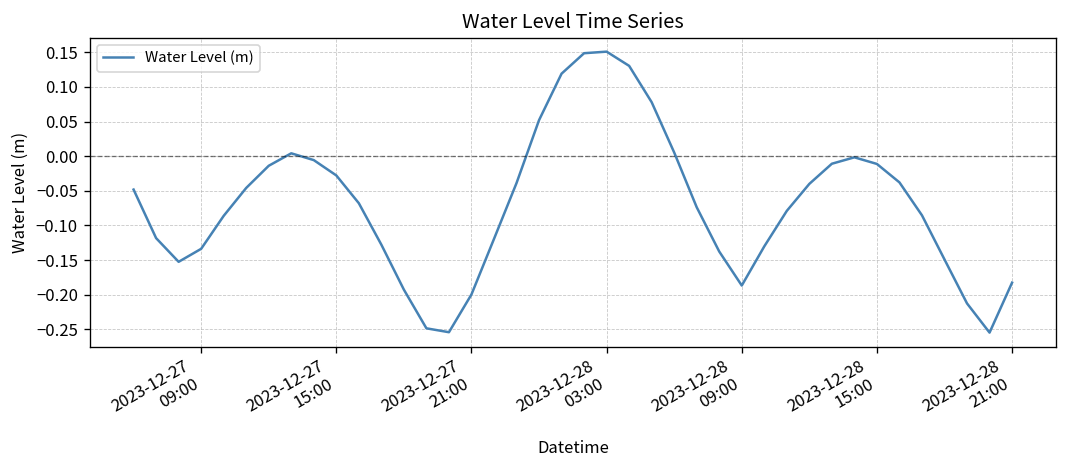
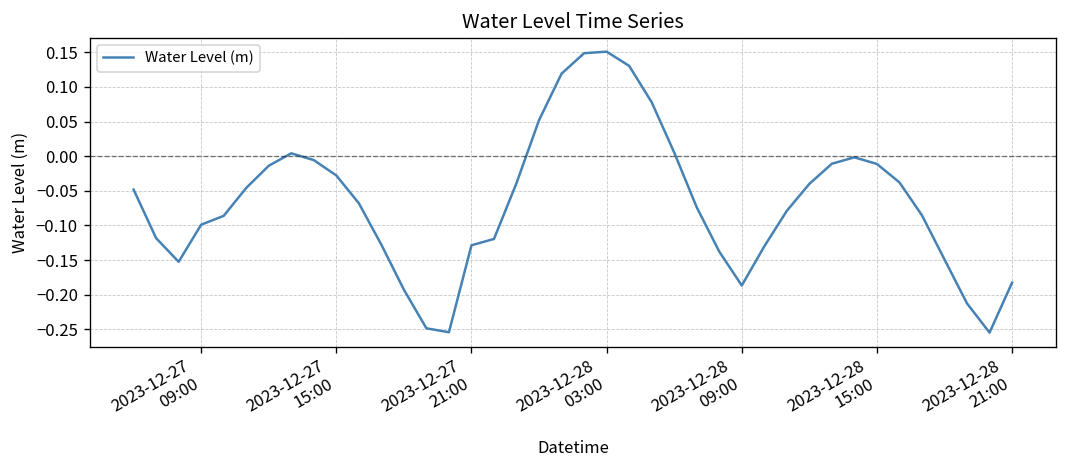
  {
-   "2023-12-27 09:00": -0.13,
+   "2023-12-27 09:00": -0.10,
    "2023-12-27 15:00": -0.03,
-   "2023-12-27 21:00": -0.20,
+   "2023-12-27 21:00": -0.13,
    "2023-12-28 03:00": 0.15,
    "2023-12-28 09:00": -0.19,
    "2023-12-28 15:00": -0.01,
    "2023-12-28 21:00": -0.18
  }
